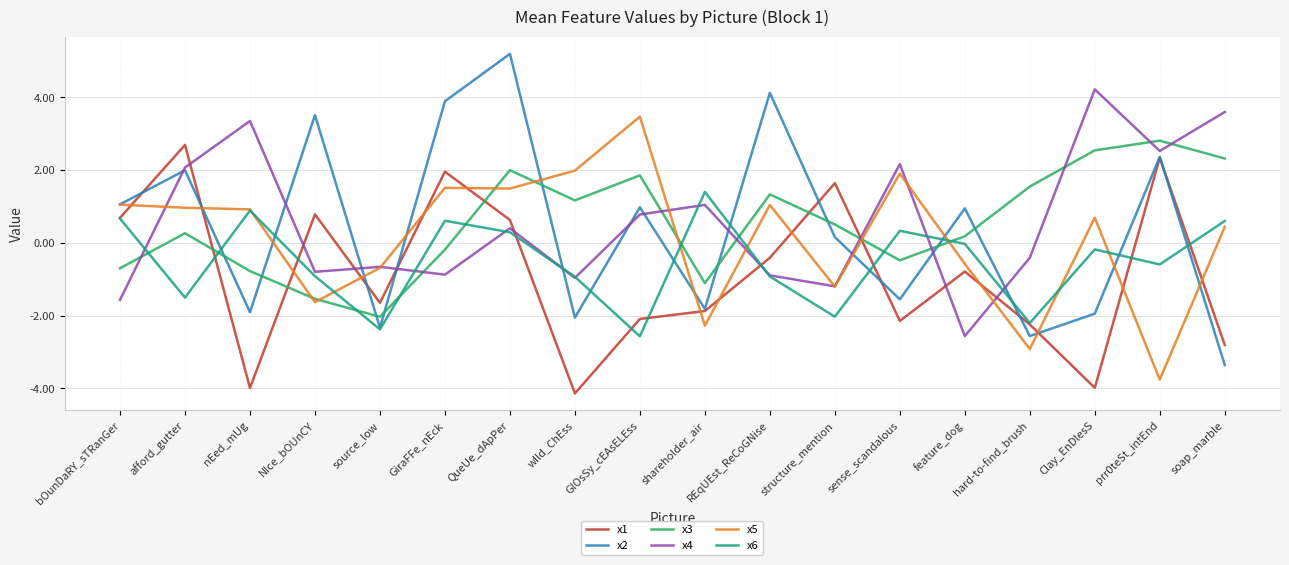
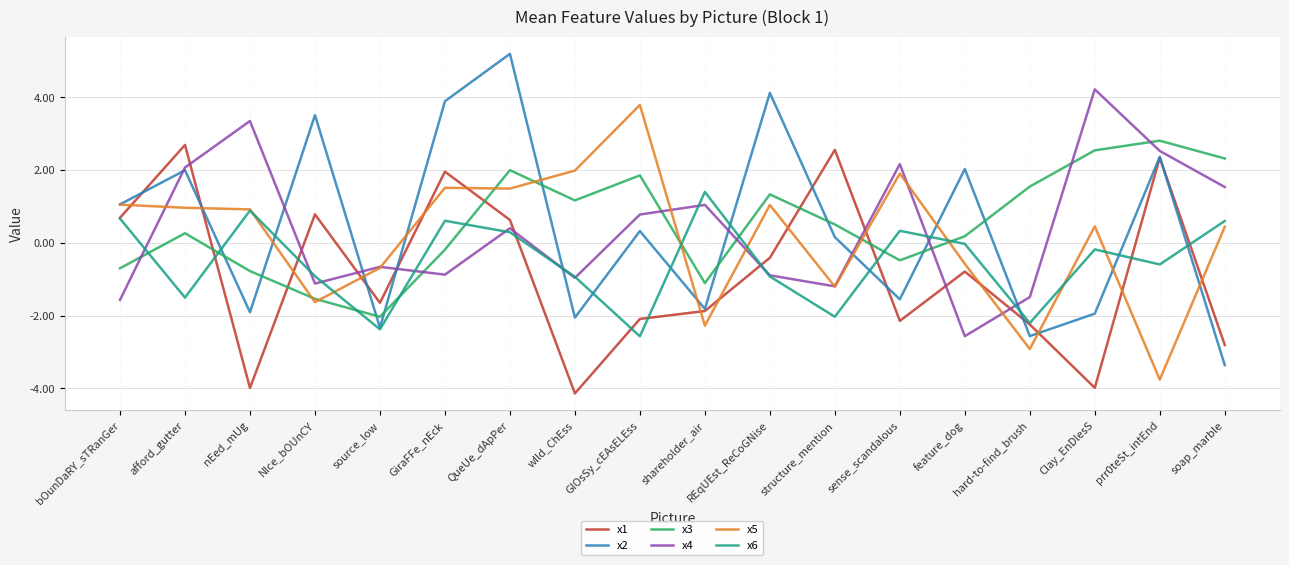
  {
    "x1": {
      "afford_gutter": 2.7,
      "nEed_mUg": -4.0,
      "NIce_bOUnCY": 0.8,
      "source_low": -1.6,
      "GiraFFe_nEck": 2.0,
      "QueUe_dApPer": 0.6,
      "wIld_ChEss": -4.1,
      "GlOsSy_cEAsELEss": -2.1,
      "REqUEst_ReCoGNise": -0.4,
-     "structure_mention": 1.6,
+     "structure_mention": 2.6,
      "sense_scandalous": -2.1,
      "feature_dog": -0.8,
      "Clay_EnDlesS": -4.0,
      "soap_marble": -2.8
    },
    "x2": {
      "afford_gutter": 2.0,
      "nEed_mUg": -1.9,
      "NIce_bOUnCY": 3.5,
      "GiraFFe_nEck": 3.9,
      "QueUe_dApPer": 5.2,
      "wIld_ChEss": -2.1,
-     "GlOsSy_cEAsELEss": 1.0,
+     "GlOsSy_cEAsELEss": 0.3,
      "REqUEst_ReCoGNise": 4.1,
      "structure_mention": 0.2,
      "sense_scandalous": -1.6,
-     "feature_dog": 0.9,
+     "feature_dog": 2.0,
      "hard-to-find_brush": -2.6,
      "Clay_EnDlesS": -1.9,
      "soap_marble": -3.4
    },
    "x4": {
      "bOunDaRY_sTRanGer": -1.6,
      "afford_gutter": 2.1,
      "nEed_mUg": 3.3,
-     "NIce_bOUnCY": -0.8,
+     "NIce_bOUnCY": -1.1,
      "GiraFFe_nEck": -0.9,
      "QueUe_dApPer": 0.4,
      "GlOsSy_cEAsELEss": 0.8,
      "shareholder_air": 1.0,
      "sense_scandalous": 2.2,
      "feature_dog": -2.6,
-     "hard-to-find_brush": -0.4,
+     "hard-to-find_brush": -1.5,
      "Clay_EnDlesS": 4.2,
      "prr0teSt_intEnd": 2.5,
-     "soap_marble": 3.6
+     "soap_marble": 1.5
    },
    "x5": {
      "afford_gutter": 1.0,
      "NIce_bOUnCY": -1.6,
      "GiraFFe_nEck": 1.5,
      "QueUe_dApPer": 1.5,
      "wIld_ChEss": 2.0,
-     "GlOsSy_cEAsELEss": 3.5,
+     "GlOsSy_cEAsELEss": 3.8,
      "shareholder_air": -2.3,
      "REqUEst_ReCoGNise": 1.0,
      "sense_scandalous": 1.9,
      "feature_dog": -0.6,
      "hard-to-find_brush": -2.9,
-     "Clay_EnDlesS": 0.7,
+     "Clay_EnDlesS": 0.5,
      "prr0teSt_intEnd": -3.8,
      "soap_marble": 0.4
    }
  }
